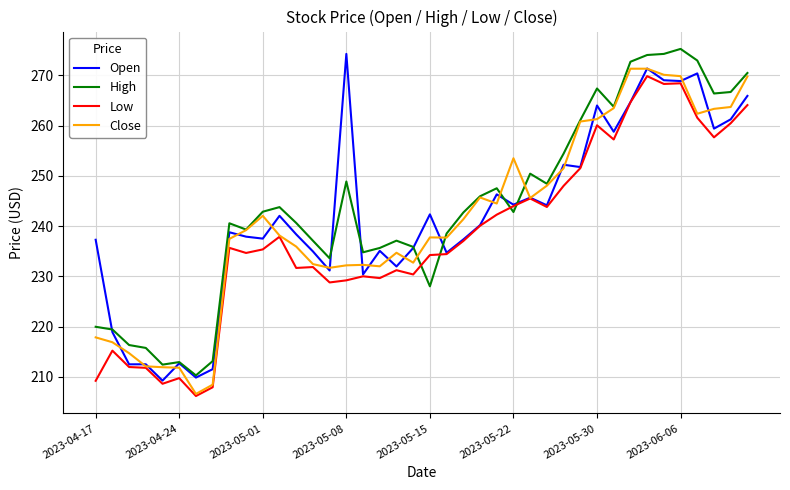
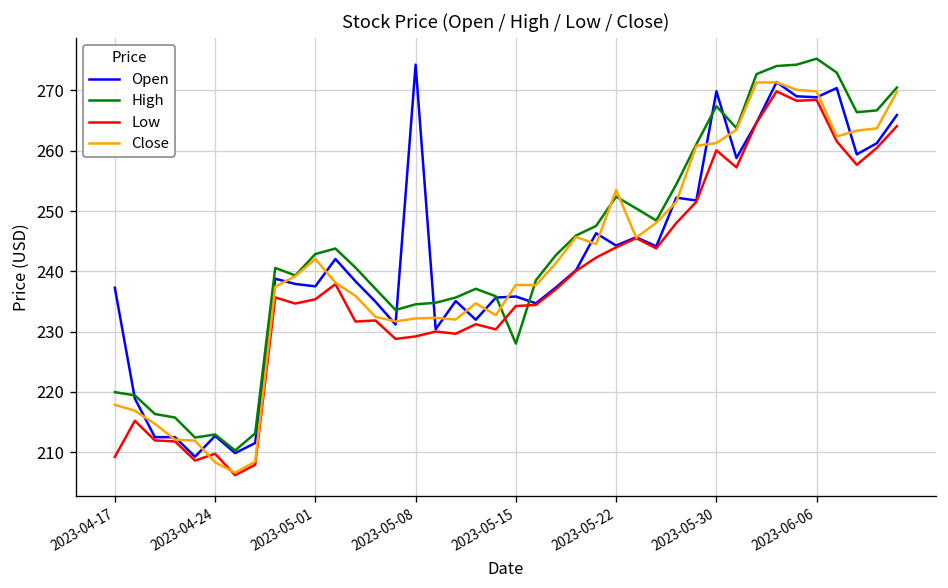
  {
    "Open": {
      "2023-04-17": 237,
      "2023-05-01": 238,
      "2023-05-08": 274,
-     "2023-05-15": 242,
-     "2023-05-30": 264
+     "2023-05-15": 236,
+     "2023-05-30": 270
    },
    "High": {
      "2023-04-17": 220,
      "2023-05-01": 243,
-     "2023-05-08": 249,
+     "2023-05-08": 235,
      "2023-05-15": 228,
-     "2023-05-22": 243,
+     "2023-05-22": 252,
      "2023-05-30": 267,
      "2023-06-06": 275
    },
    "Low": {
      "2023-04-17": 209,
      "2023-04-24": 210,
      "2023-05-01": 235,
      "2023-05-08": 229,
      "2023-05-15": 234,
      "2023-05-30": 260
    },
    "Close": {
      "2023-04-17": 218,
-     "2023-04-24": 212,
+     "2023-04-24": 208,
      "2023-05-01": 242,
      "2023-05-08": 232,
      "2023-05-15": 238,
      "2023-05-22": 253,
      "2023-05-30": 261,
      "2023-06-06": 270
    }
  }
